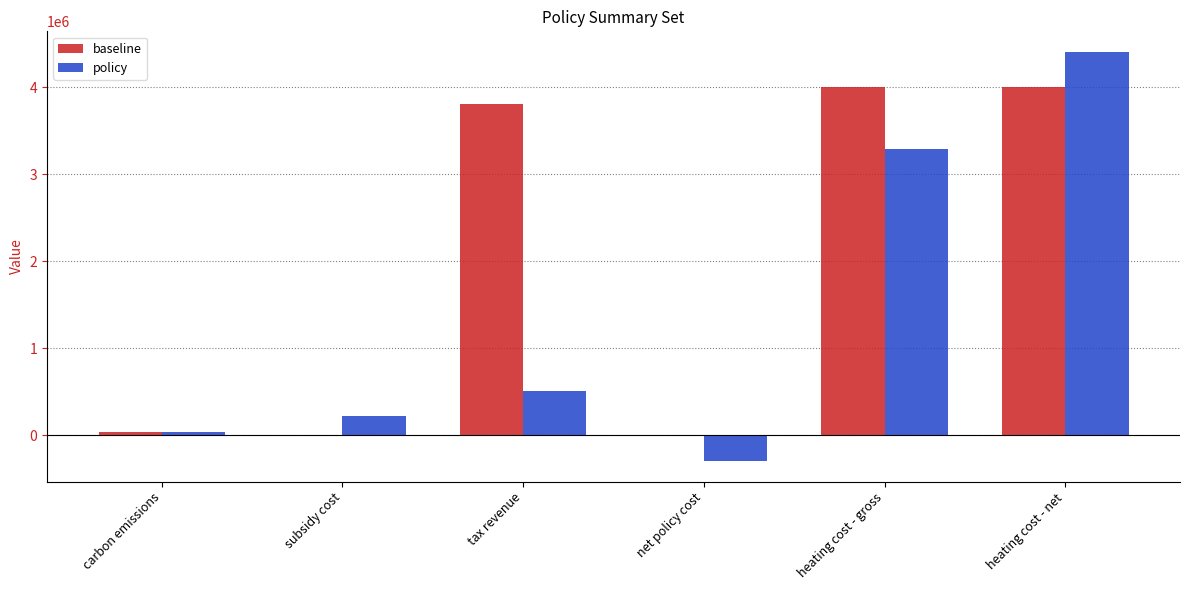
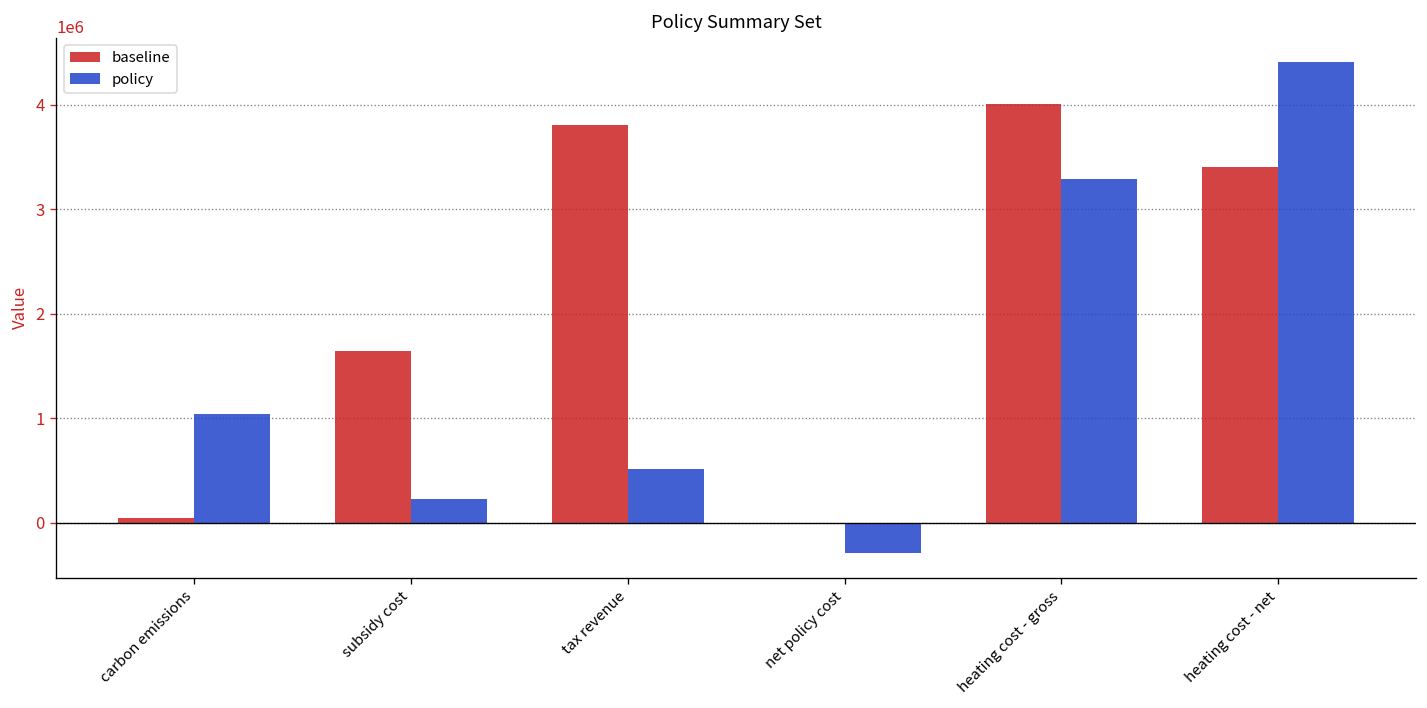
  {
    "baseline": {
      "carbon emissions": 0,
-     "subsidy cost": 0,
+     "subsidy cost": 1600000,
      "tax revenue": 3800000,
      "net policy cost": 0,
      "heating cost - gross": 4000000,
-     "heating cost - net": 4000000
+     "heating cost - net": 3400000
    },
    "policy": {
-     "carbon emissions": 0,
+     "carbon emissions": 1000000,
      "subsidy cost": 200000,
      "tax revenue": 500000,
      "net policy cost": -300000,
      "heating cost - gross": 3300000,
      "heating cost - net": 4400000
    }
  }
